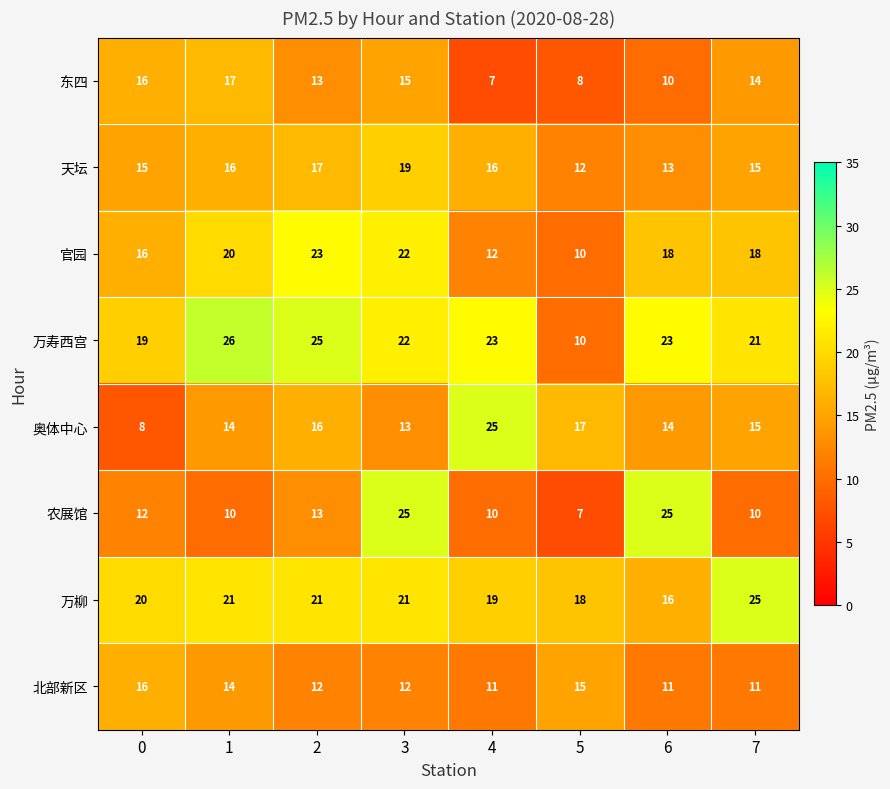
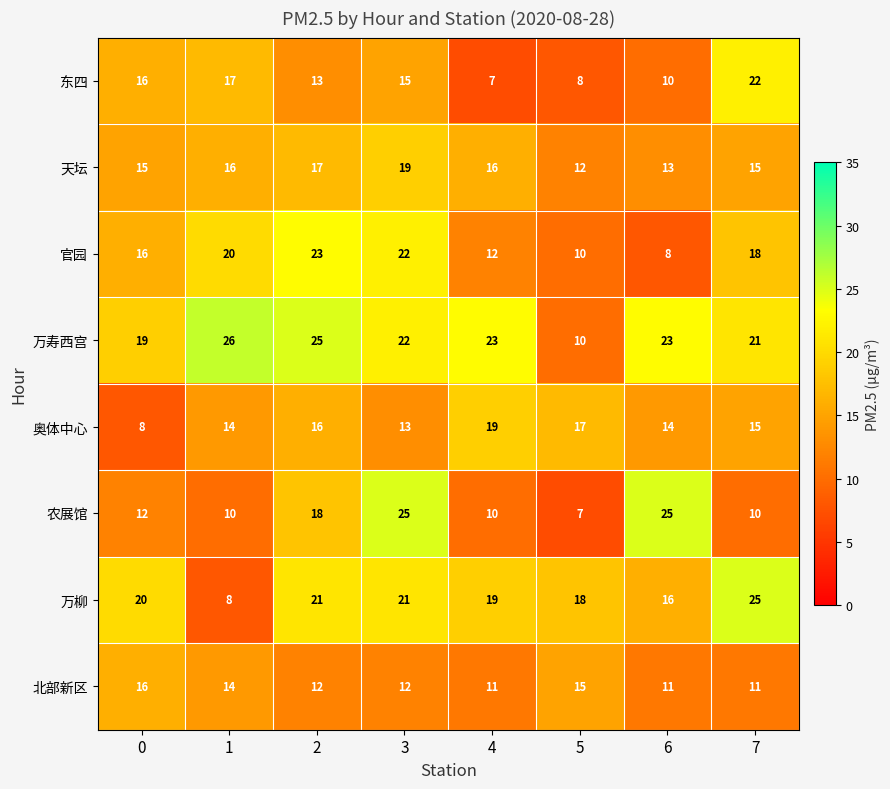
  {
    "东四": {
      "0": 16,
      "1": 17,
      "2": 13,
      "3": 15,
      "4": 7,
      "5": 8,
      "6": 10,
-     "7": 14
+     "7": 22
    },
    "天坛": {
      "0": 15,
      "1": 16,
      "2": 17,
      "3": 19,
      "4": 16,
      "5": 12,
      "6": 13,
      "7": 15
    },
    "官园": {
      "0": 16,
      "1": 20,
      "2": 23,
      "3": 22,
      "4": 12,
      "5": 10,
-     "6": 18,
+     "6": 8,
      "7": 18
    },
    "万寿西宫": {
      "0": 19,
      "1": 26,
      "2": 25,
      "3": 22,
      "4": 23,
      "5": 10,
      "6": 23,
      "7": 21
    },
    "奥体中心": {
      "0": 8,
      "1": 14,
      "2": 16,
      "3": 13,
-     "4": 25,
+     "4": 19,
      "5": 17,
      "6": 14,
      "7": 15
    },
    "农展馆": {
      "0": 12,
      "1": 10,
-     "2": 13,
+     "2": 18,
      "3": 25,
      "4": 10,
      "5": 7,
      "6": 25,
      "7": 10
    },
    "万柳": {
      "0": 20,
-     "1": 21,
+     "1": 8,
      "2": 21,
      "3": 21,
      "4": 19,
      "5": 18,
      "6": 16,
      "7": 25
    },
    "北部新区": {
      "0": 16,
      "1": 14,
      "2": 12,
      "3": 12,
      "4": 11,
      "5": 15,
      "6": 11,
      "7": 11
    }
  }
